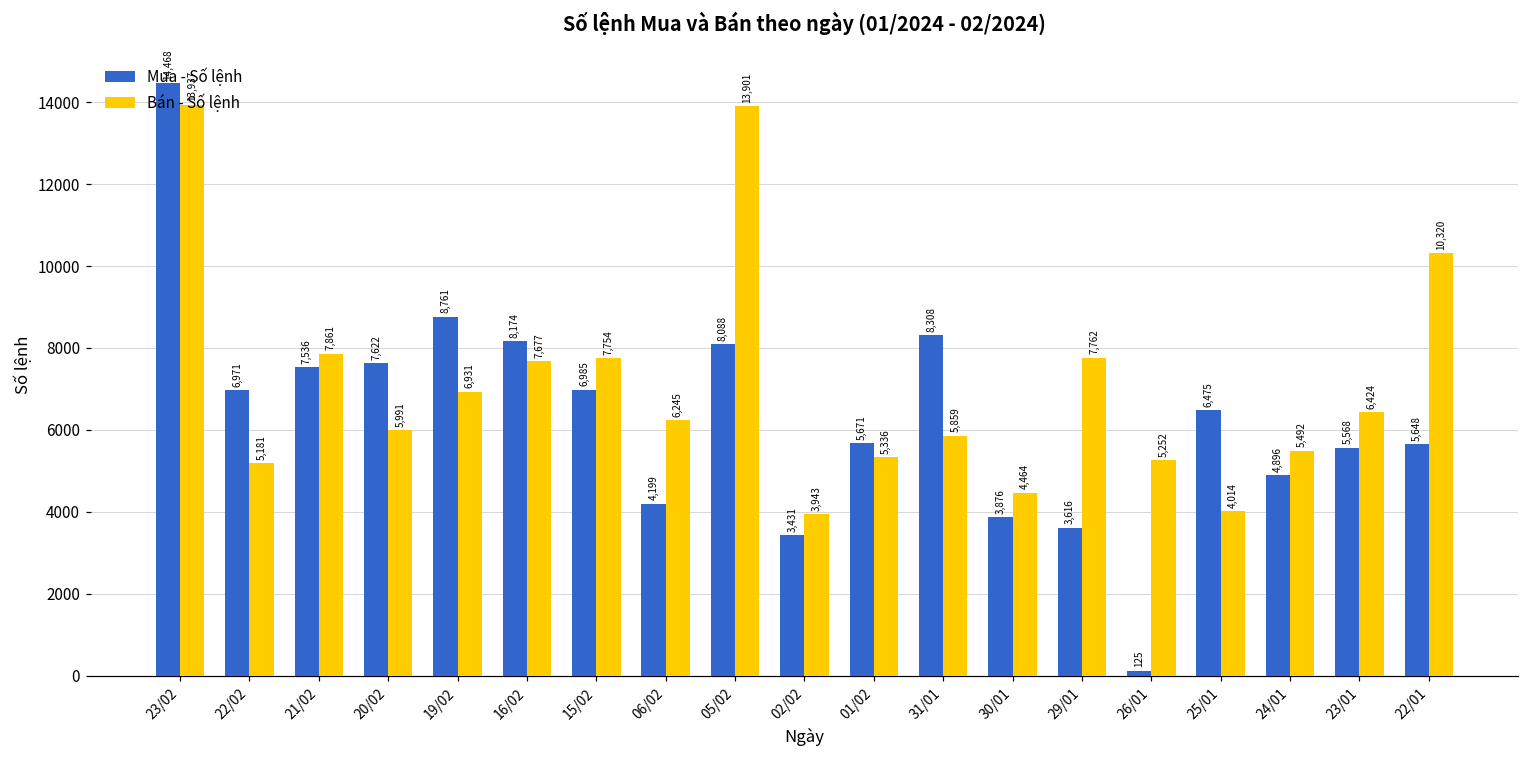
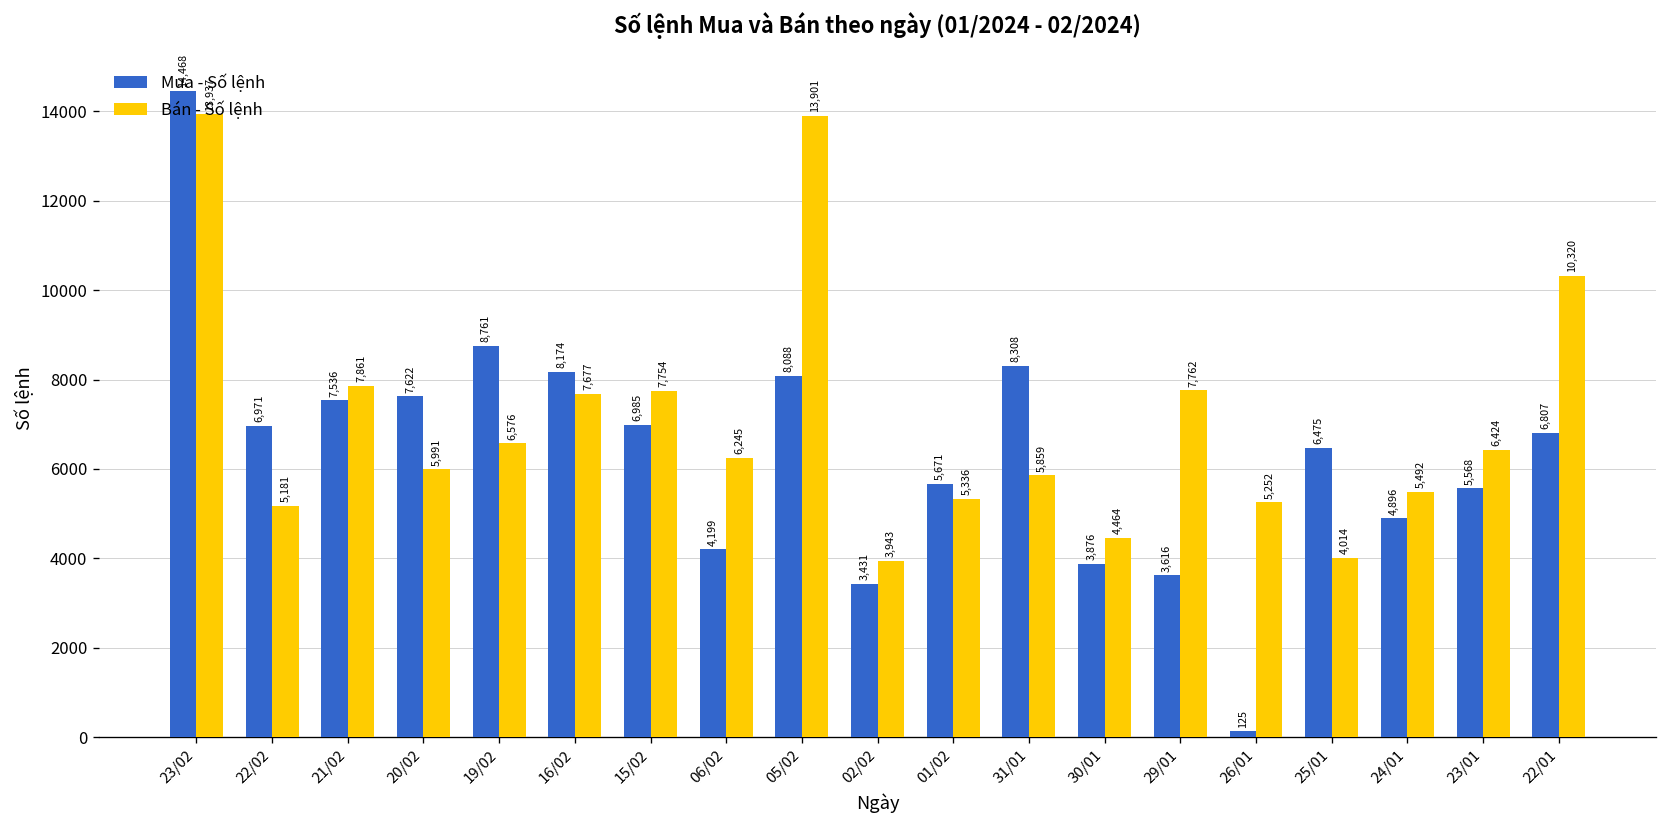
  {
    "Mua - Số lệnh": {
      "23/02": "14,468",
      "22/02": "6,971",
      "21/02": "7,536",
      "20/02": "7,622",
      "19/02": "8,761",
      "16/02": "8,174",
      "15/02": "6,985",
      "06/02": "4,199",
      "05/02": "8,088",
      "02/02": "3,431",
      "01/02": "5,671",
      "31/01": "8,308",
      "30/01": "3,876",
      "29/01": "3,616",
      "26/01": "125",
      "25/01": "6,475",
      "24/01": "4,896",
      "23/01": "5,568",
-     "22/01": "5,648"
+     "22/01": "6,807"
    },
    "Bán - Số lệnh": {
      "23/02": "13,937",
      "22/02": "5,181",
      "21/02": "7,861",
      "20/02": "5,991",
-     "19/02": "6,931",
+     "19/02": "6,576",
      "16/02": "7,677",
      "15/02": "7,754",
      "06/02": "6,245",
      "05/02": "13,901",
      "02/02": "3,943",
      "01/02": "5,336",
      "31/01": "5,859",
      "30/01": "4,464",
      "29/01": "7,762",
      "26/01": "5,252",
      "25/01": "4,014",
      "24/01": "5,492",
      "23/01": "6,424",
      "22/01": "10,320"
    }
  }
